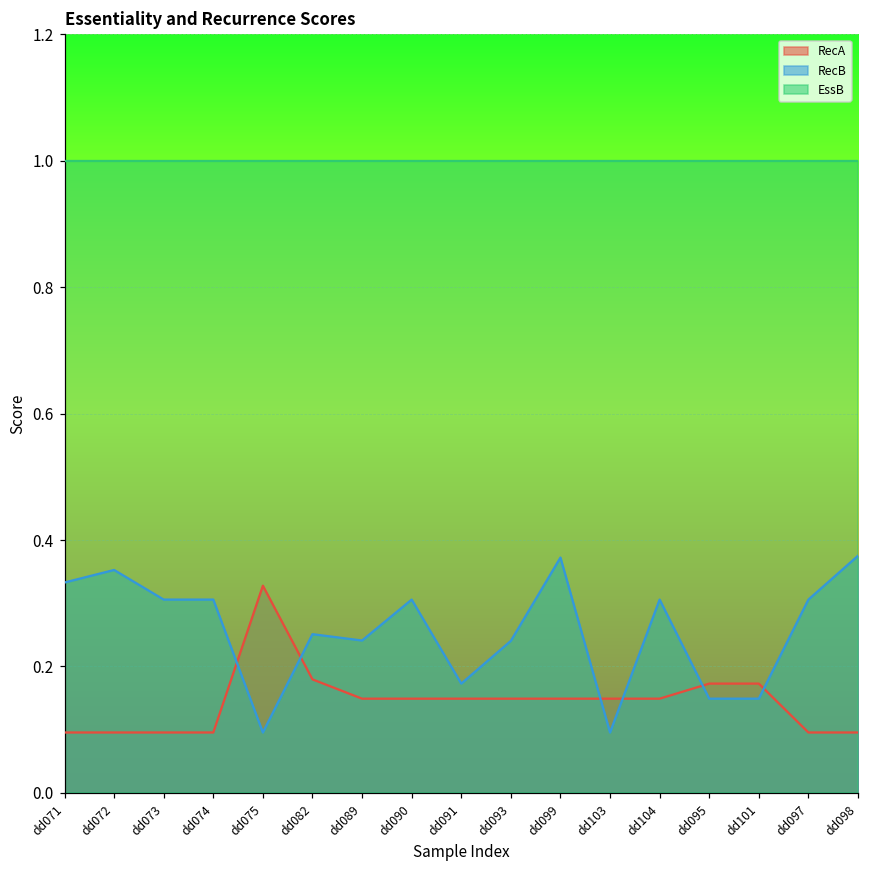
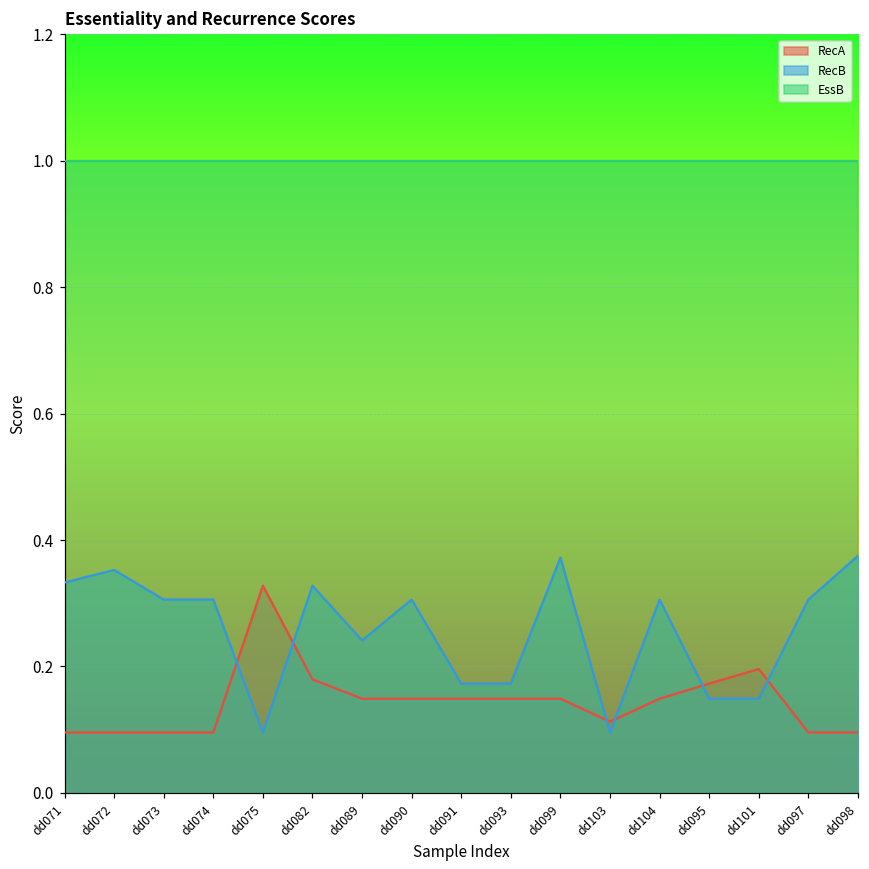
  {
    "RecA": {
      "dd071": 0.10,
      "dd072": 0.10,
      "dd073": 0.10,
      "dd074": 0.10,
      "dd075": 0.33,
      "dd082": 0.18,
      "dd089": 0.15,
      "dd090": 0.15,
      "dd091": 0.15,
      "dd093": 0.15,
      "dd099": 0.15,
-     "dd103": 0.15,
+     "dd103": 0.11,
      "dd104": 0.15,
      "dd095": 0.17,
-     "dd101": 0.17,
+     "dd101": 0.20,
      "dd097": 0.10,
      "dd098": 0.10
    },
    "RecB": {
      "dd071": 0.33,
      "dd072": 0.35,
      "dd073": 0.31,
      "dd074": 0.31,
      "dd075": 0.10,
-     "dd082": 0.25,
+     "dd082": 0.33,
      "dd089": 0.24,
      "dd090": 0.31,
      "dd091": 0.17,
-     "dd093": 0.24,
+     "dd093": 0.17,
      "dd099": 0.37,
      "dd103": 0.10,
      "dd104": 0.31,
      "dd095": 0.15,
      "dd101": 0.15,
      "dd097": 0.31,
      "dd098": 0.38
    },
    "EssB": {
      "dd071": 1.00,
      "dd072": 1.00,
      "dd073": 1.00,
      "dd074": 1.00,
      "dd075": 1.00,
      "dd082": 1.00,
      "dd089": 1.00,
      "dd090": 1.00,
      "dd091": 1.00,
      "dd093": 1.00,
      "dd099": 1.00,
      "dd103": 1.00,
      "dd104": 1.00,
      "dd095": 1.00,
      "dd101": 1.00,
      "dd097": 1.00,
      "dd098": 1.00
    }
  }
